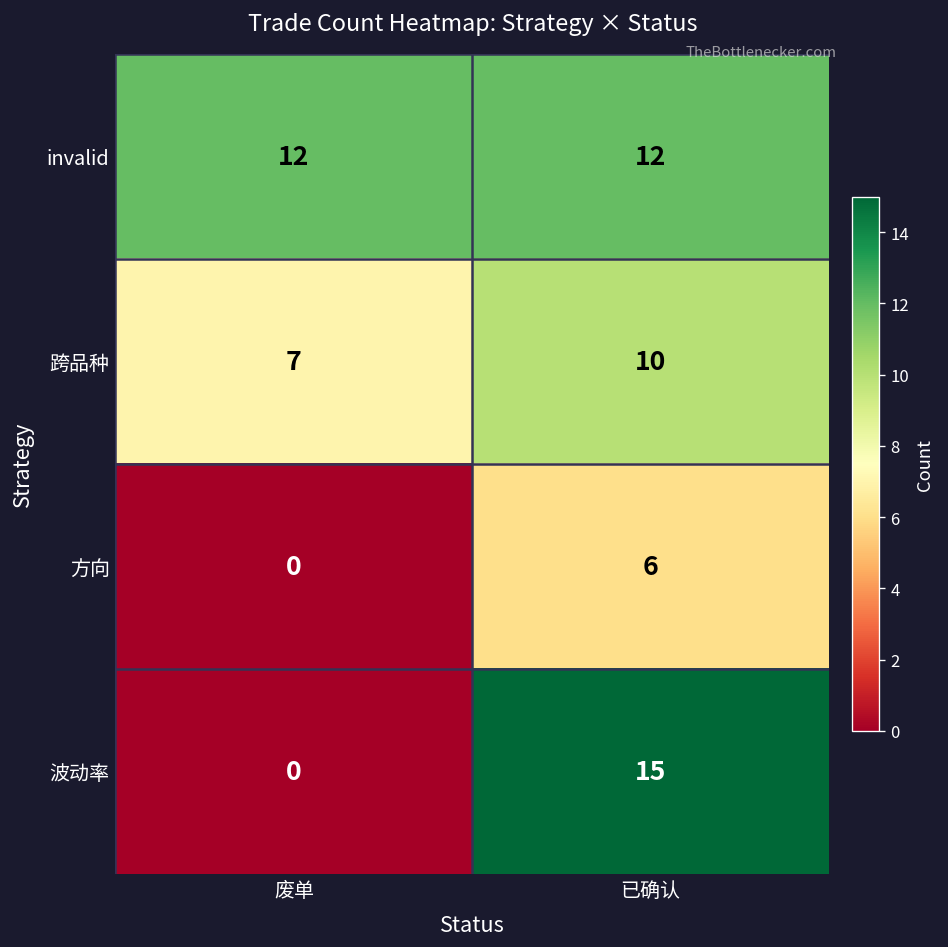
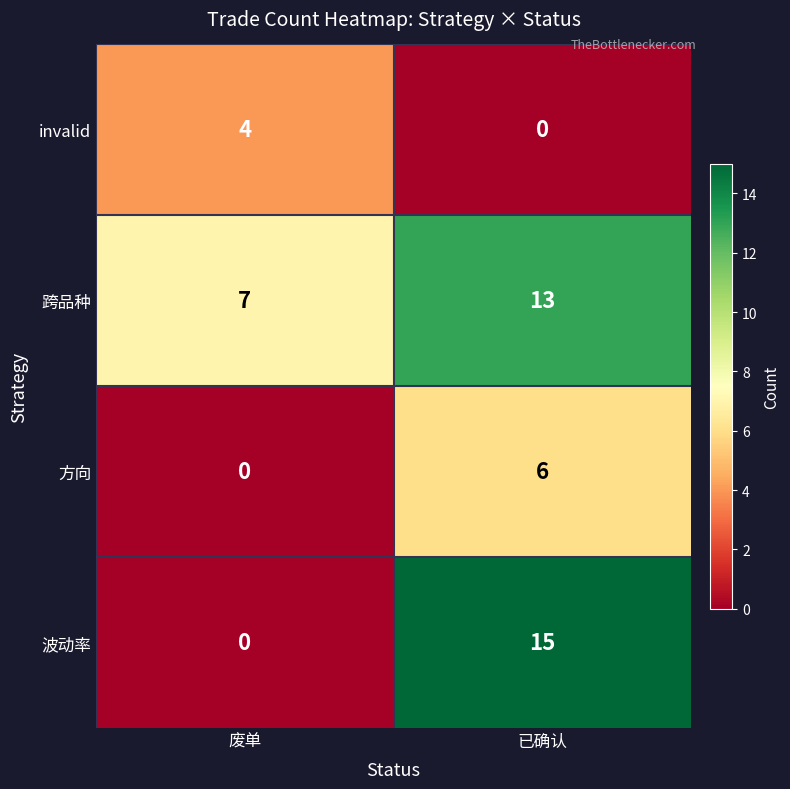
  {
    "invalid": {
-     "废单": 12,
-     "已确认": 12
+     "废单": 4,
+     "已确认": 0
    },
    "跨品种": {
      "废单": 7,
-     "已确认": 10
+     "已确认": 13
    },
    "方向": {
      "废单": 0,
      "已确认": 6
    },
    "波动率": {
      "废单": 0,
      "已确认": 15
    }
  }
